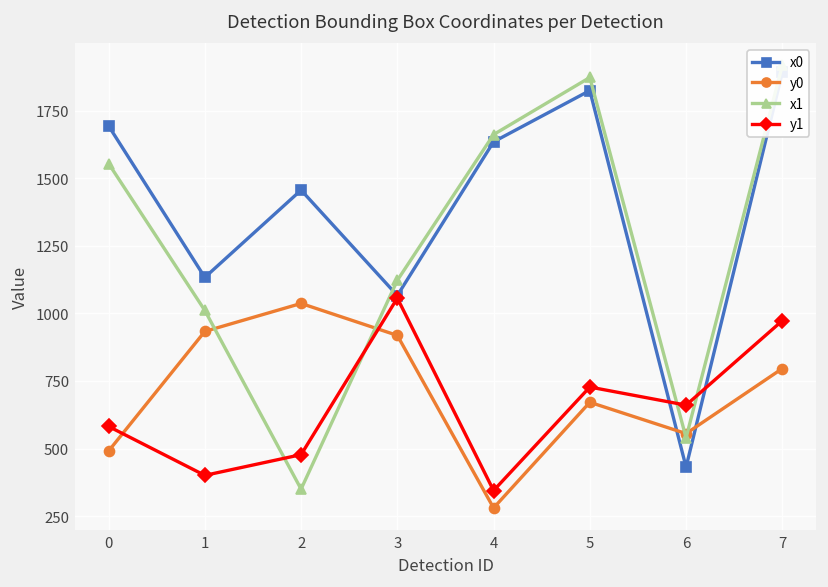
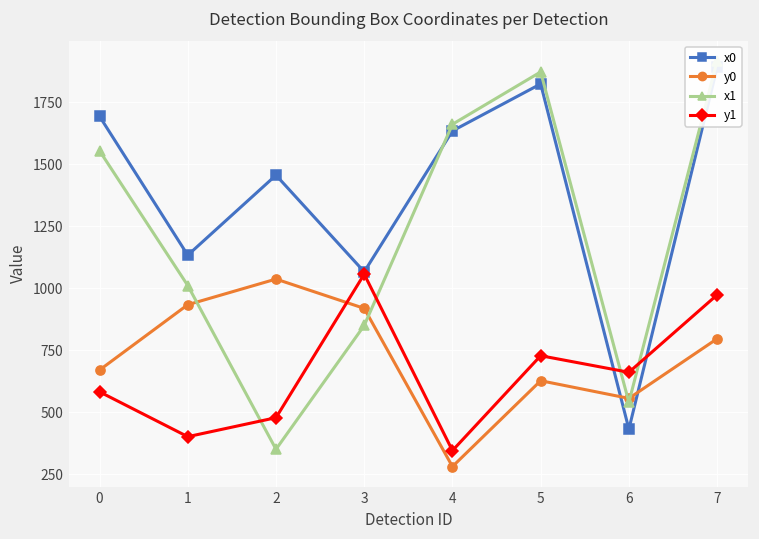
  {
    "x0": {
      "0": 1690,
      "1": 1130,
      "2": 1460,
      "4": 1630,
      "5": 1820,
      "6": 430
    },
    "y0": {
-     "0": 490,
+     "0": 670,
      "1": 930,
      "2": 1040,
      "3": 920,
      "4": 280,
-     "5": 670,
+     "5": 630,
      "6": 560,
      "7": 800
    },
    "x1": {
      "0": 1550,
      "1": 1010,
      "2": 350,
-     "3": 1120,
+     "3": 850,
      "4": 1660,
      "5": 1870,
      "6": 540
    },
    "y1": {
      "0": 580,
      "1": 400,
      "2": 480,
      "4": 340,
      "5": 730,
      "6": 660,
      "7": 970
    }
  }
